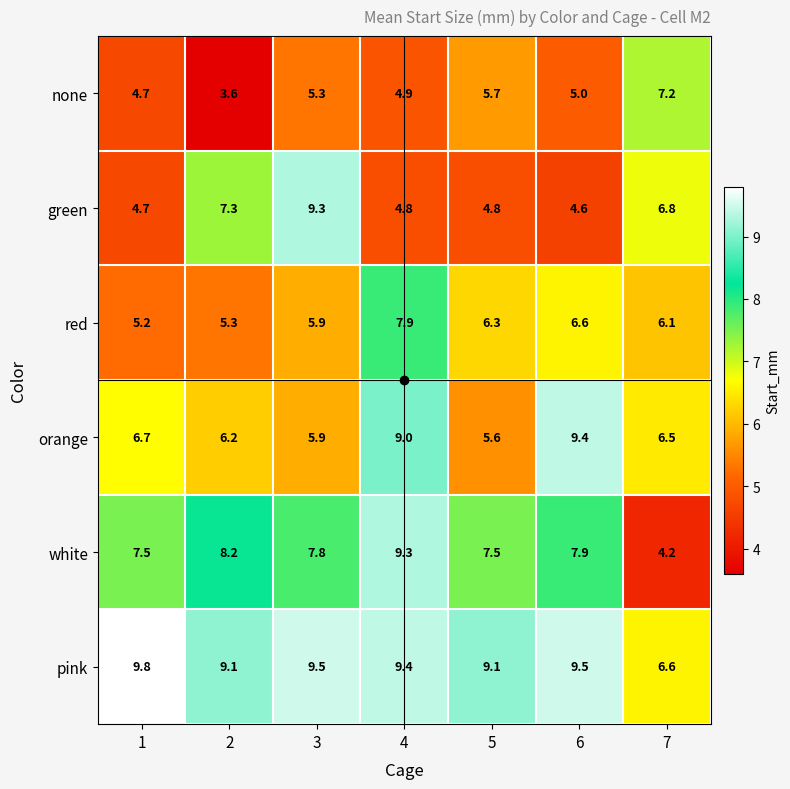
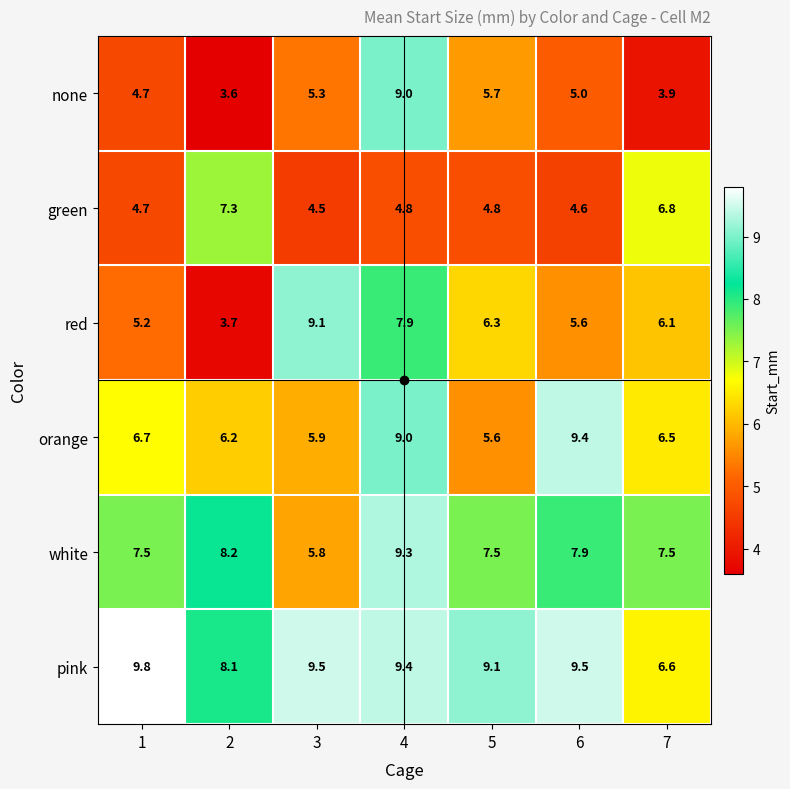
  {
    "none": {
      "1": 4.7,
      "2": 3.6,
      "3": 5.3,
-     "4": 4.9,
+     "4": 9.0,
      "5": 5.7,
      "6": 5.0,
-     "7": 7.2
+     "7": 3.9
    },
    "green": {
      "1": 4.7,
      "2": 7.3,
-     "3": 9.3,
+     "3": 4.5,
      "4": 4.8,
      "5": 4.8,
      "6": 4.6,
      "7": 6.8
    },
    "red": {
      "1": 5.2,
-     "2": 5.3,
-     "3": 5.9,
+     "2": 3.7,
+     "3": 9.1,
      "4": 7.9,
      "5": 6.3,
-     "6": 6.6,
+     "6": 5.6,
      "7": 6.1
    },
    "orange": {
      "1": 6.7,
      "2": 6.2,
      "3": 5.9,
      "4": 9.0,
      "5": 5.6,
      "6": 9.4,
      "7": 6.5
    },
    "white": {
      "1": 7.5,
      "2": 8.2,
-     "3": 7.8,
+     "3": 5.8,
      "4": 9.3,
      "5": 7.5,
      "6": 7.9,
-     "7": 4.2
+     "7": 7.5
    },
    "pink": {
      "1": 9.8,
-     "2": 9.1,
+     "2": 8.1,
      "3": 9.5,
      "4": 9.4,
      "5": 9.1,
      "6": 9.5,
      "7": 6.6
    }
  }
